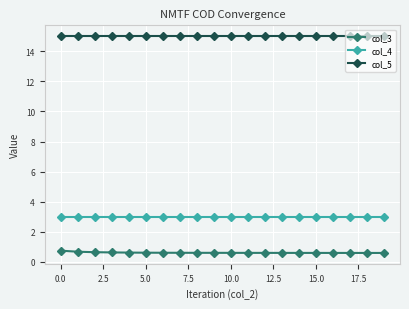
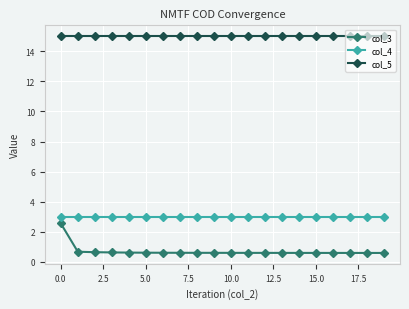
  {
    "col_3": {
-     "0.0": 0.7,
+     "0.0": 2.6,
      "5.0": 0.6,
      "10.0": 0.6,
      "15.0": 0.6
    },
    "col_4": {
      "0.0": 3.0,
      "5.0": 3.0,
      "10.0": 3.0,
      "15.0": 3.0
    },
    "col_5": {
      "0.0": 15.0,
      "5.0": 15.0,
      "10.0": 15.0,
      "15.0": 15.0
    }
  }
